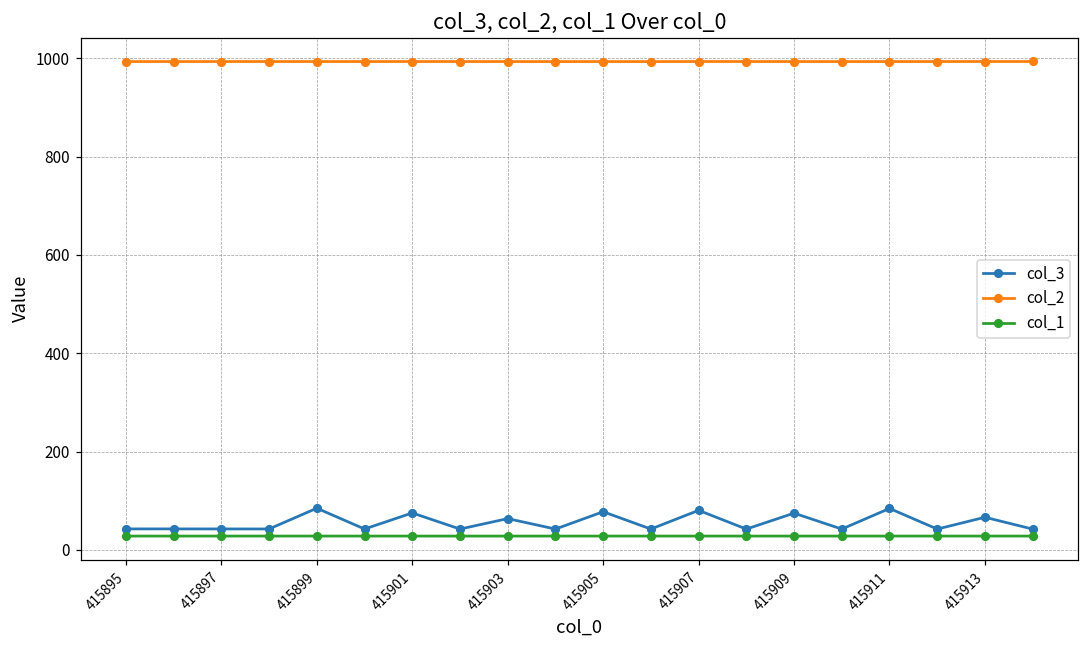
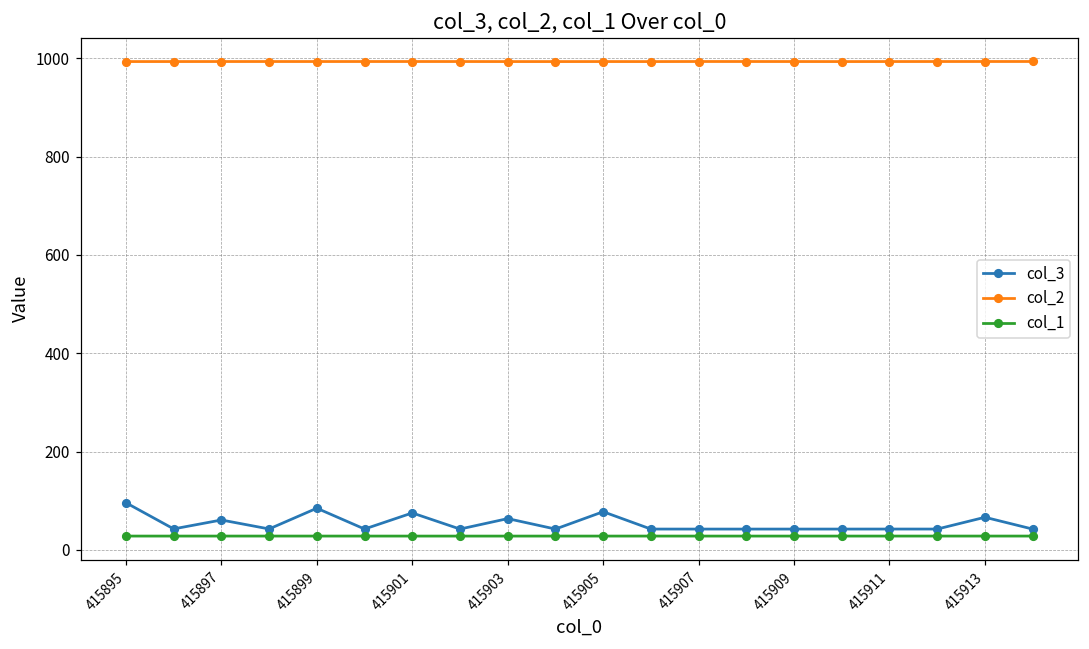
  {
    "col_3": {
-     "415895": 40,
-     "415897": 40,
+     "415895": 100,
+     "415897": 60,
      "415899": 80,
      "415901": 80,
      "415903": 60,
      "415905": 80,
-     "415907": 80,
-     "415909": 70,
-     "415911": 80,
+     "415907": 40,
+     "415909": 40,
+     "415911": 40,
      "415913": 70
    },
    "col_2": {
      "415895": 990,
      "415897": 990,
      "415899": 990,
      "415901": 990,
      "415903": 990,
      "415905": 990,
      "415907": 990,
      "415909": 990,
      "415911": 990,
      "415913": 990
    },
    "col_1": {
      "415895": 30,
      "415897": 30,
      "415899": 30,
      "415901": 30,
      "415903": 30,
      "415905": 30,
      "415907": 30,
      "415909": 30,
      "415911": 30,
      "415913": 30
    }
  }
